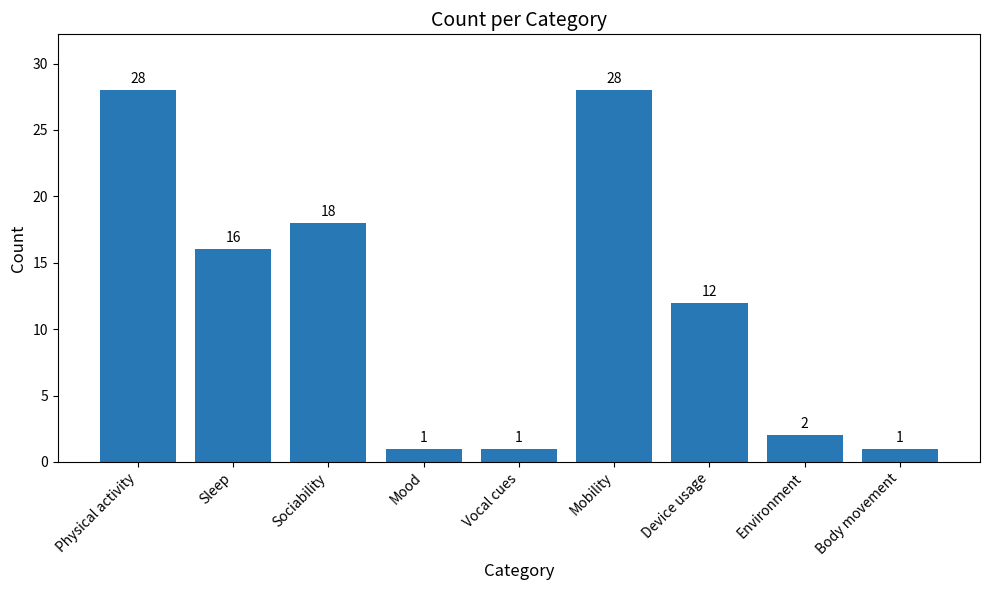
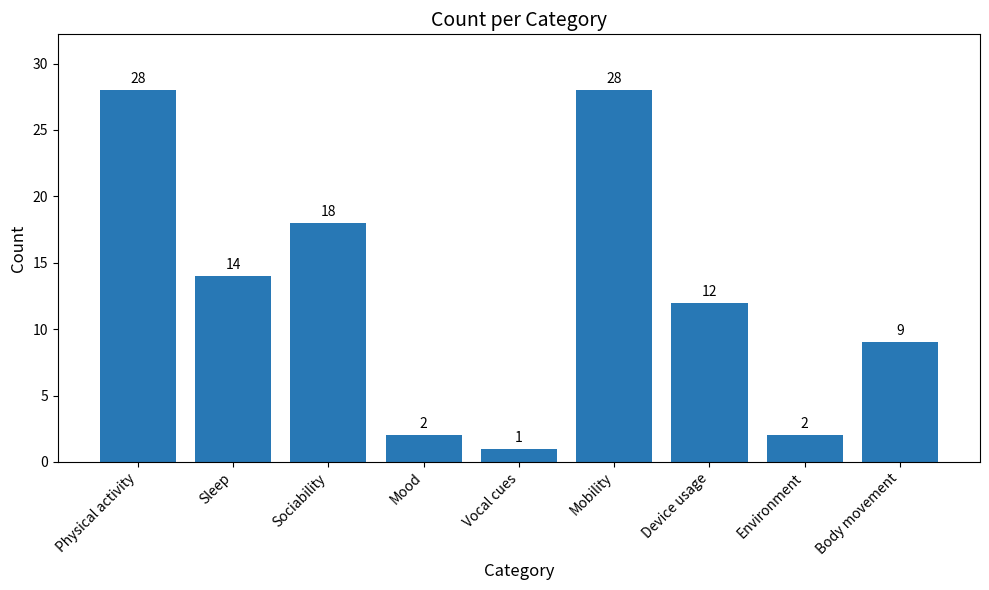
  {
    "Physical activity": 28,
-   "Sleep": 16,
+   "Sleep": 14,
    "Sociability": 18,
-   "Mood": 1,
+   "Mood": 2,
    "Vocal cues": 1,
    "Mobility": 28,
    "Device usage": 12,
    "Environment": 2,
-   "Body movement": 1
+   "Body movement": 9
  }
